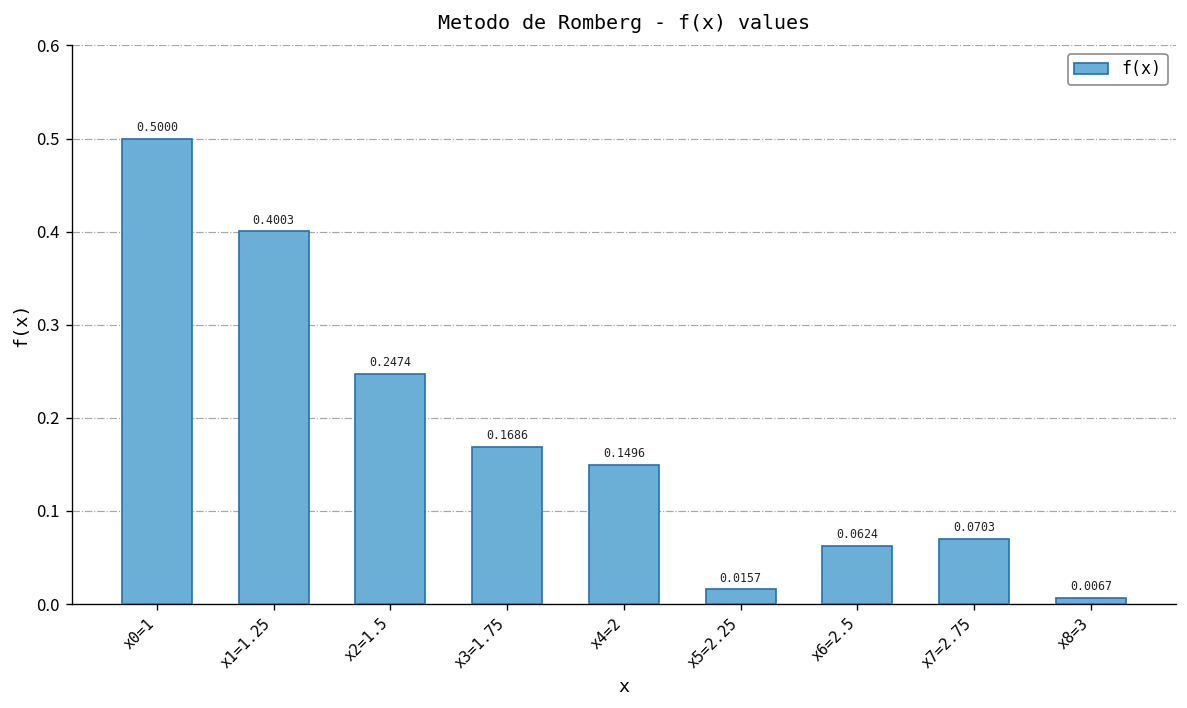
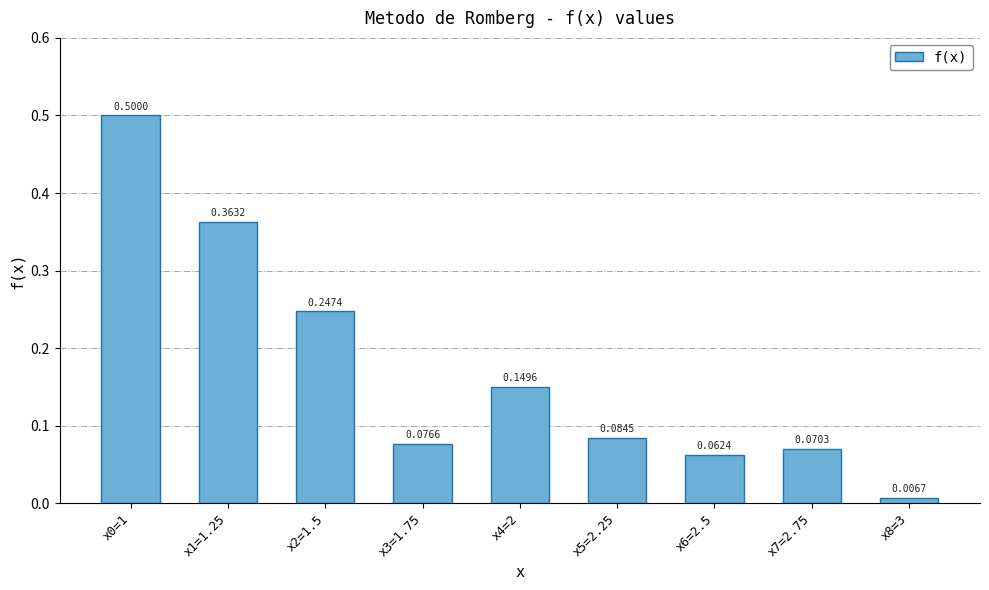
  {
    "x0=1": 0.5000,
-   "x1=1.25": 0.4003,
+   "x1=1.25": 0.3632,
    "x2=1.5": 0.2474,
-   "x3=1.75": 0.1686,
+   "x3=1.75": 0.0766,
    "x4=2": 0.1496,
-   "x5=2.25": 0.0157,
+   "x5=2.25": 0.0845,
    "x6=2.5": 0.0624,
    "x7=2.75": 0.0703,
    "x8=3": 0.0067
  }
